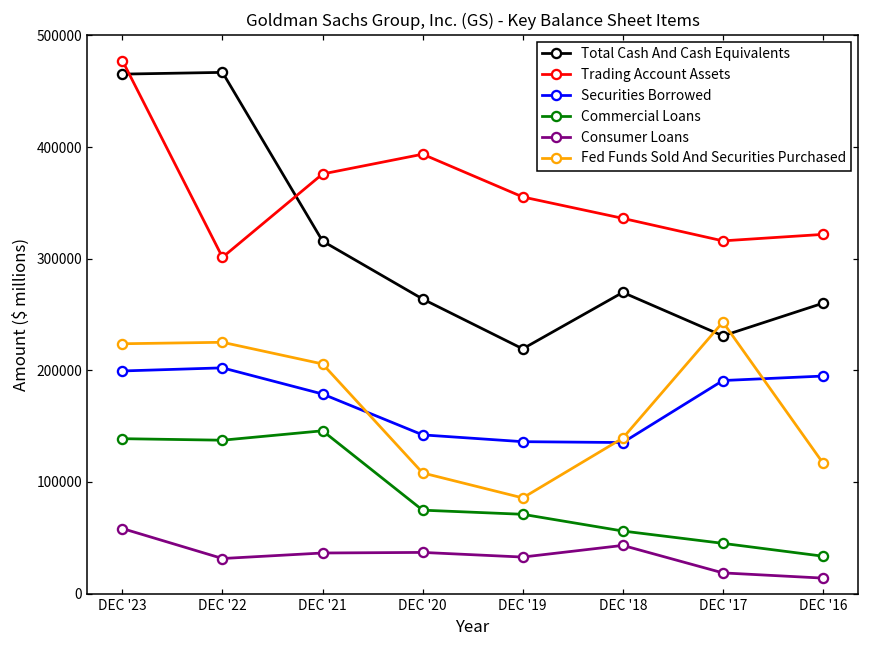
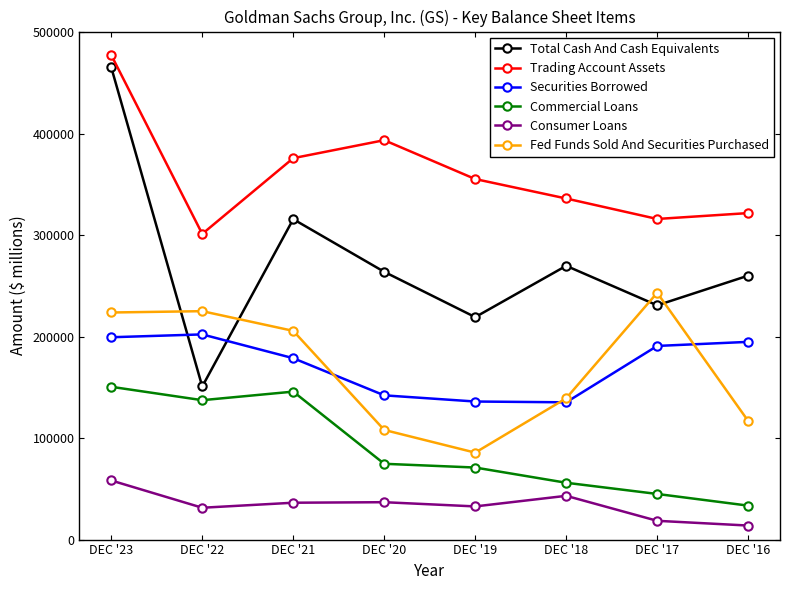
  {
    "Total Cash And Cash Equivalents": {
      "DEC '23": 465000,
-     "DEC '22": 467000,
+     "DEC '22": 151000,
      "DEC '21": 316000,
      "DEC '20": 264000,
      "DEC '19": 219000,
      "DEC '18": 270000,
      "DEC '17": 231000,
      "DEC '16": 260000
    },
    "Trading Account Assets": {
      "DEC '23": 478000,
      "DEC '22": 301000,
      "DEC '21": 376000,
      "DEC '20": 394000,
      "DEC '19": 355000,
      "DEC '18": 336000,
      "DEC '17": 316000,
      "DEC '16": 322000
    },
    "Securities Borrowed": {
      "DEC '23": 199000,
      "DEC '22": 202000,
      "DEC '21": 179000,
      "DEC '20": 142000,
      "DEC '19": 136000,
      "DEC '18": 135000,
      "DEC '17": 191000,
      "DEC '16": 195000
    },
    "Commercial Loans": {
-     "DEC '23": 139000,
+     "DEC '23": 151000,
      "DEC '22": 137000,
      "DEC '21": 146000,
      "DEC '20": 75000,
      "DEC '19": 71000,
      "DEC '18": 56000,
      "DEC '17": 45000,
      "DEC '16": 33000
    },
    "Consumer Loans": {
      "DEC '23": 58000,
      "DEC '22": 31000,
      "DEC '21": 36000,
      "DEC '20": 37000,
      "DEC '19": 33000,
      "DEC '18": 43000,
      "DEC '17": 19000,
      "DEC '16": 14000
    },
    "Fed Funds Sold And Securities Purchased": {
      "DEC '23": 224000,
      "DEC '22": 225000,
      "DEC '21": 206000,
      "DEC '20": 108000,
      "DEC '19": 86000,
      "DEC '18": 139000,
      "DEC '17": 243000,
      "DEC '16": 117000
    }
  }
